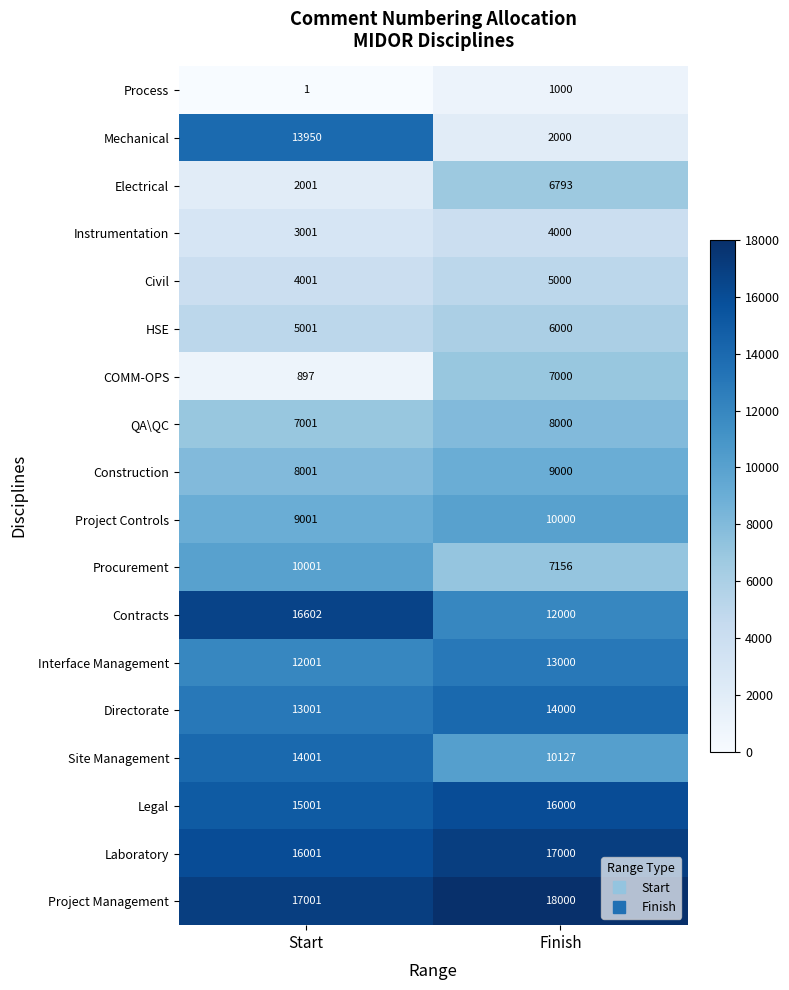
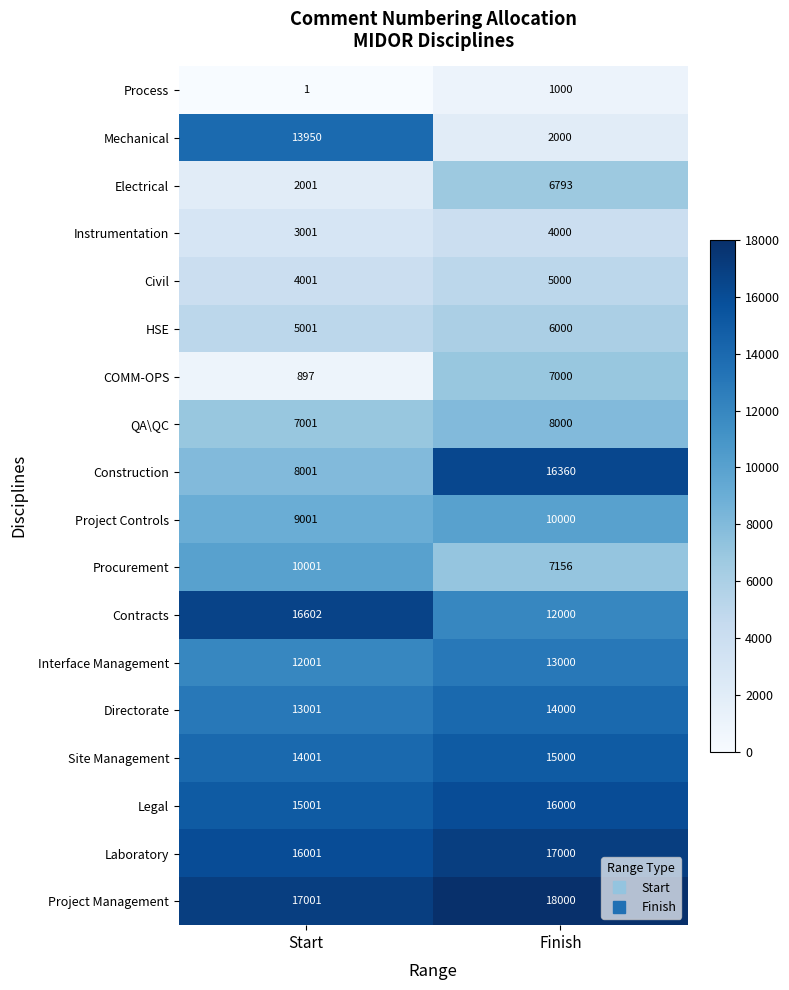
  {
    "Process": {
      "Start": 1,
      "Finish": 1000
    },
    "Mechanical": {
      "Start": 13950,
      "Finish": 2000
    },
    "Electrical": {
      "Start": 2001,
      "Finish": 6793
    },
    "Instrumentation": {
      "Start": 3001,
      "Finish": 4000
    },
    "Civil": {
      "Start": 4001,
      "Finish": 5000
    },
    "HSE": {
      "Start": 5001,
      "Finish": 6000
    },
    "COMM-OPS": {
      "Start": 897,
      "Finish": 7000
    },
    "QA\\QC": {
      "Start": 7001,
      "Finish": 8000
    },
    "Construction": {
      "Start": 8001,
-     "Finish": 9000
+     "Finish": 16360
    },
    "Project Controls": {
      "Start": 9001,
      "Finish": 10000
    },
    "Procurement": {
      "Start": 10001,
      "Finish": 7156
    },
    "Contracts": {
      "Start": 16602,
      "Finish": 12000
    },
    "Interface Management": {
      "Start": 12001,
      "Finish": 13000
    },
    "Directorate": {
      "Start": 13001,
      "Finish": 14000
    },
    "Site Management": {
      "Start": 14001,
-     "Finish": 10127
+     "Finish": 15000
    },
    "Legal": {
      "Start": 15001,
      "Finish": 16000
    },
    "Laboratory": {
      "Start": 16001,
      "Finish": 17000
    },
    "Project Management": {
      "Start": 17001,
      "Finish": 18000
    }
  }
